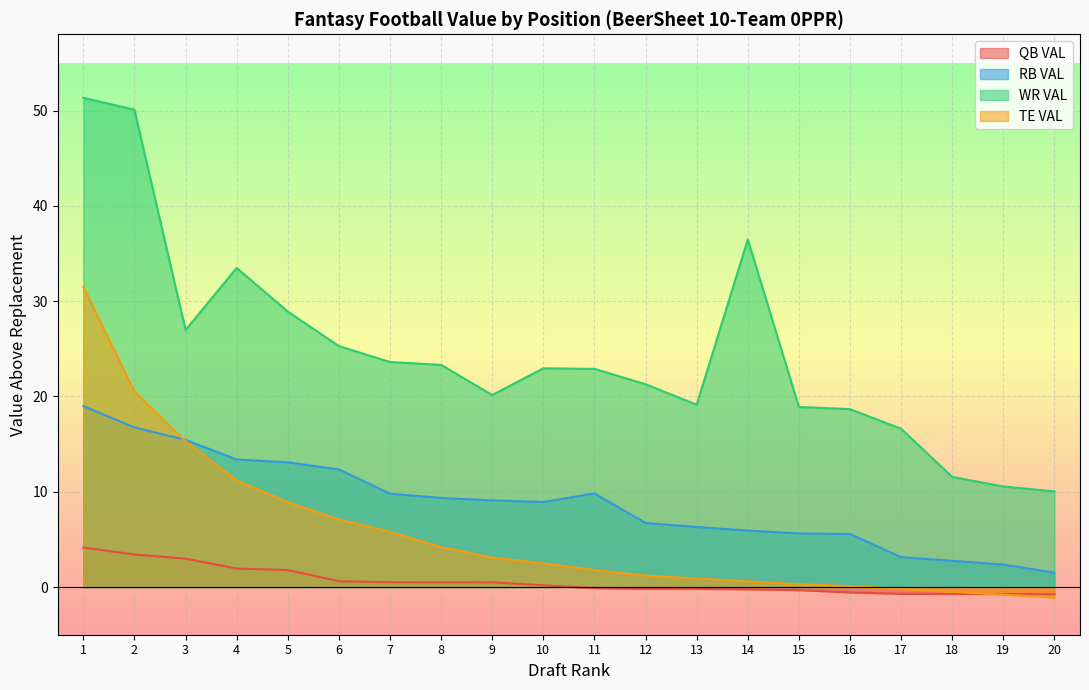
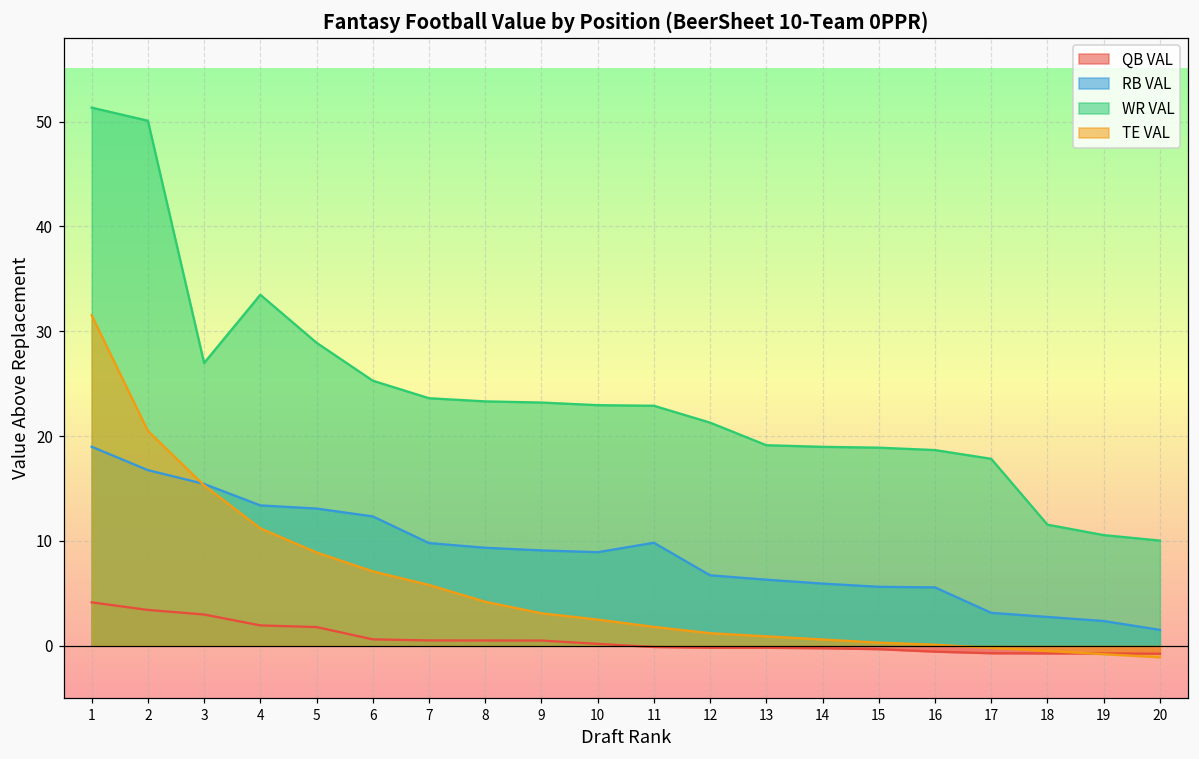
  {
    "RB VAL": {
      "1": 19,
      "2": 17,
      "4": 13,
      "5": 13,
      "6": 12,
      "7": 10,
      "8": 9,
      "9": 9,
      "10": 9,
      "11": 10,
      "12": 7,
      "13": 6,
      "14": 6,
      "15": 6,
      "16": 6,
      "17": 3,
      "18": 3,
      "19": 2,
      "20": 2
    },
    "WR VAL": {
      "1": 51,
      "2": 50,
      "3": 27,
      "4": 33,
      "5": 29,
      "6": 25,
      "7": 24,
      "8": 23,
-     "9": 20,
+     "9": 23,
      "10": 23,
      "11": 23,
      "12": 21,
      "13": 19,
-     "14": 36,
+     "14": 19,
      "15": 19,
      "16": 19,
-     "17": 17,
+     "17": 18,
      "18": 12,
      "19": 11,
      "20": 10
    }
  }
